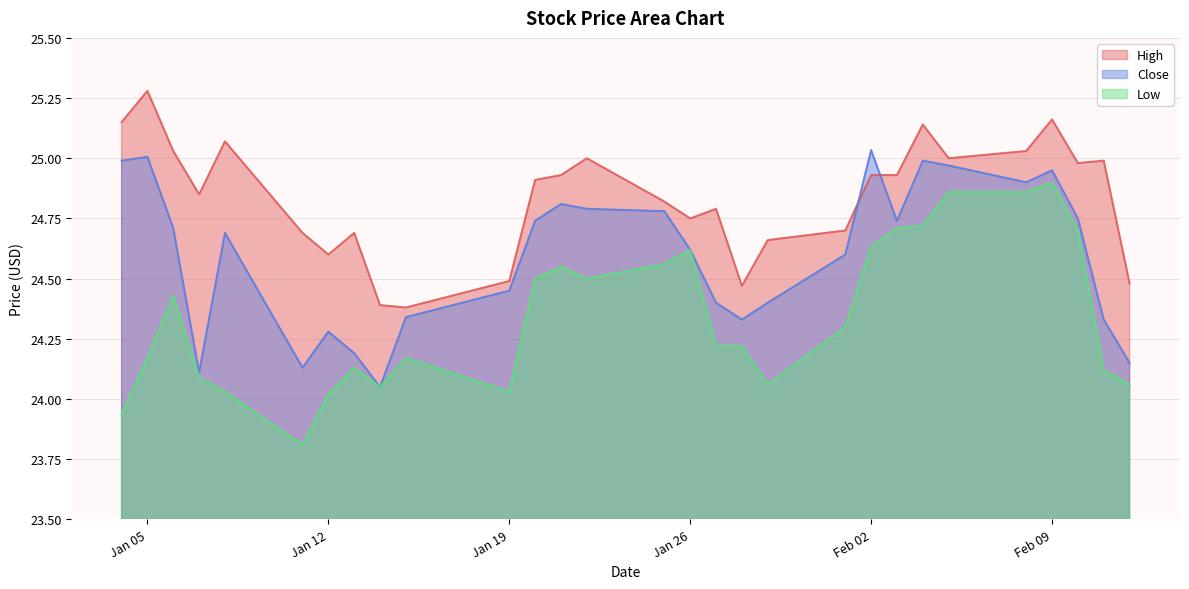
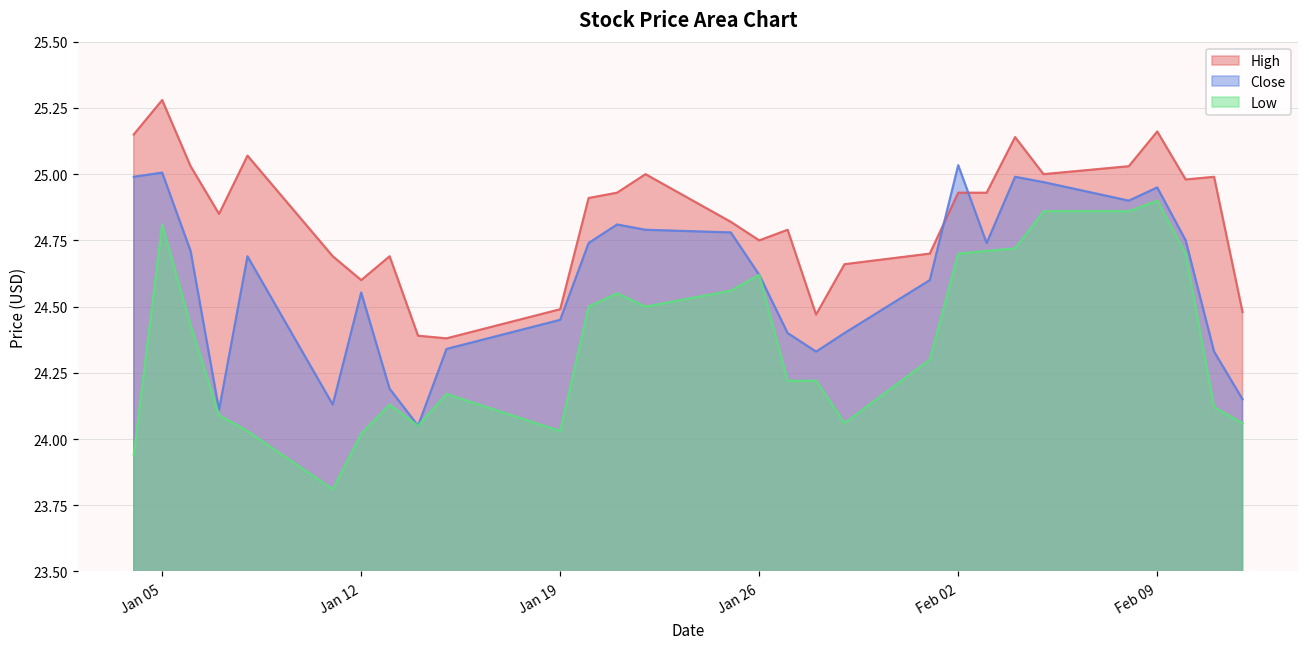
  {
    "High": {
      "Jan 05": 25.28,
      "Jan 12": 24.60,
      "Jan 19": 24.49,
      "Jan 26": 24.75,
      "Feb 02": 24.93,
      "Feb 09": 25.16
    },
    "Close": {
      "Jan 05": 25.01,
-     "Jan 12": 24.28,
+     "Jan 12": 24.55,
      "Jan 19": 24.45,
      "Feb 02": 25.03,
      "Feb 09": 24.95
    },
    "Low": {
-     "Jan 05": 24.17,
+     "Jan 05": 24.81,
      "Jan 12": 24.02,
      "Jan 19": 24.03,
-     "Feb 02": 24.63,
+     "Feb 02": 24.70,
      "Feb 09": 24.90
    }
  }
